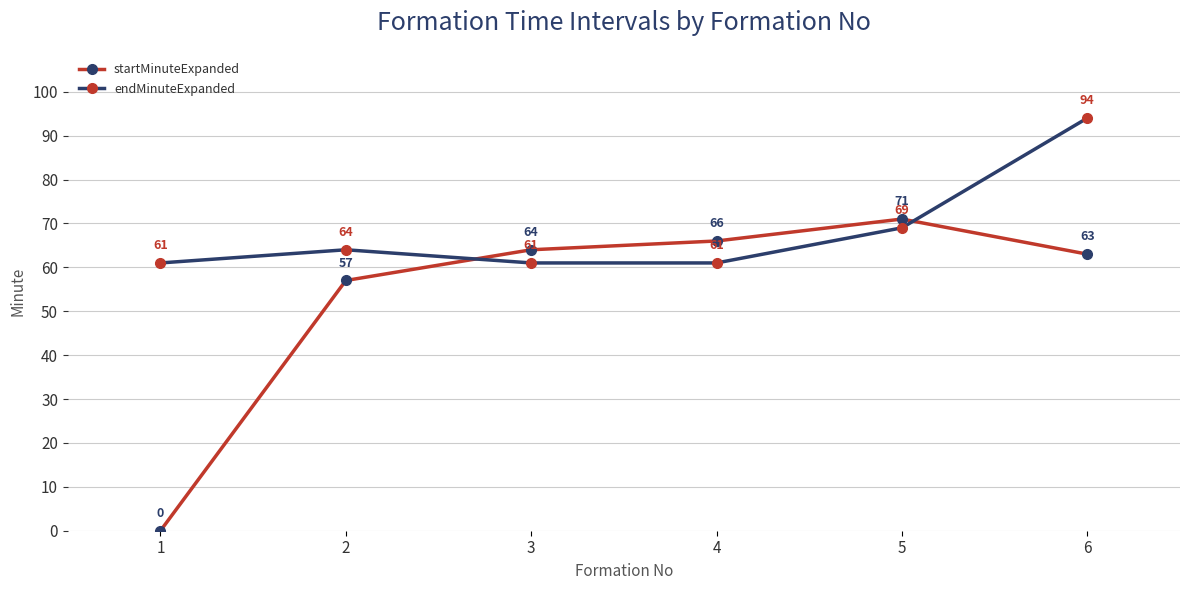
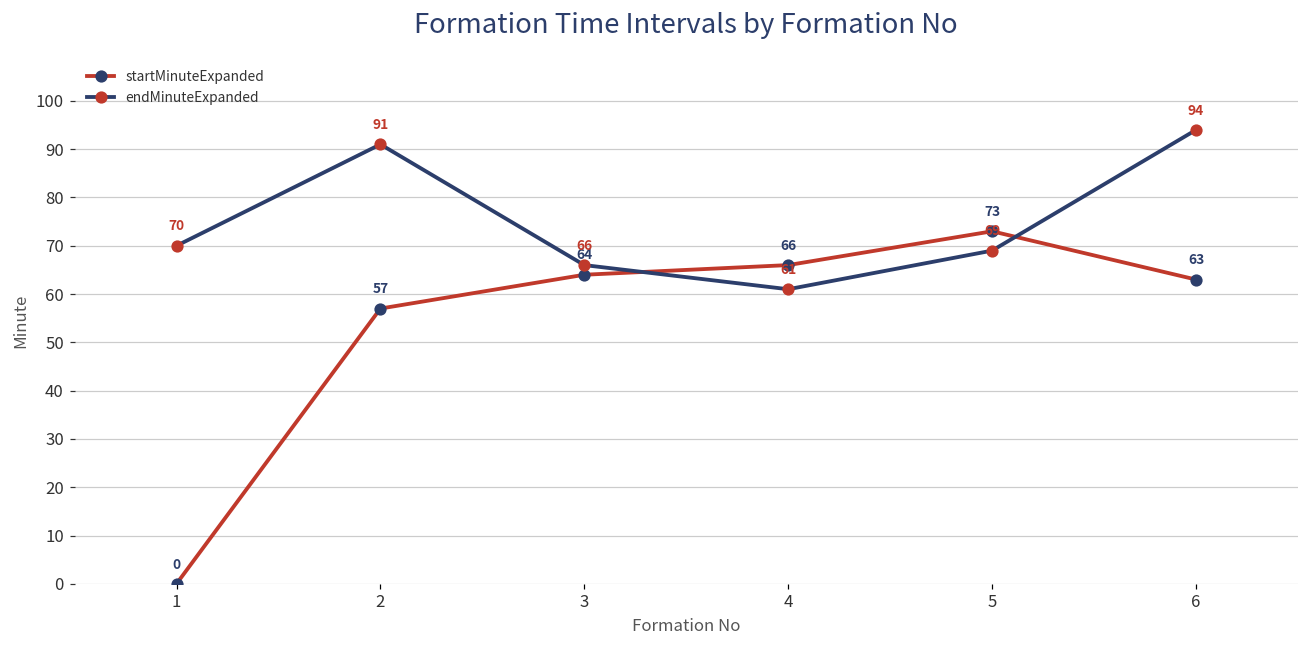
  {
    "startMinuteExpanded": {
      "1": 0,
      "2": 57,
      "4": 66,
-     "5": 71,
+     "5": 73,
      "6": 63
    },
    "endMinuteExpanded": {
-     "1": 61,
-     "2": 64,
-     "3": 61,
+     "1": 70,
+     "2": 91,
+     "3": 66,
      "6": 94
    }
  }
